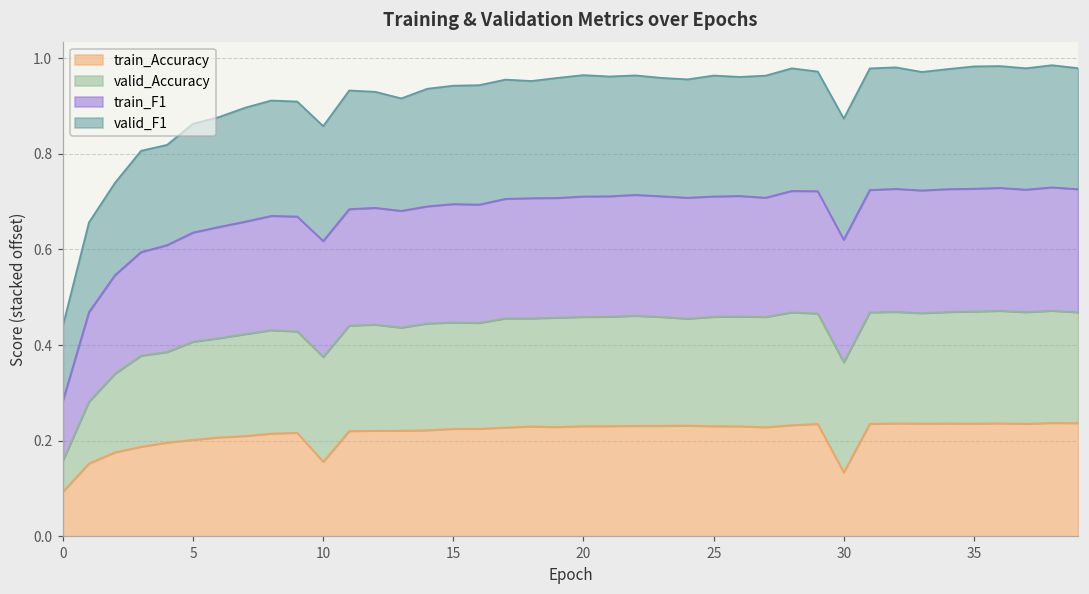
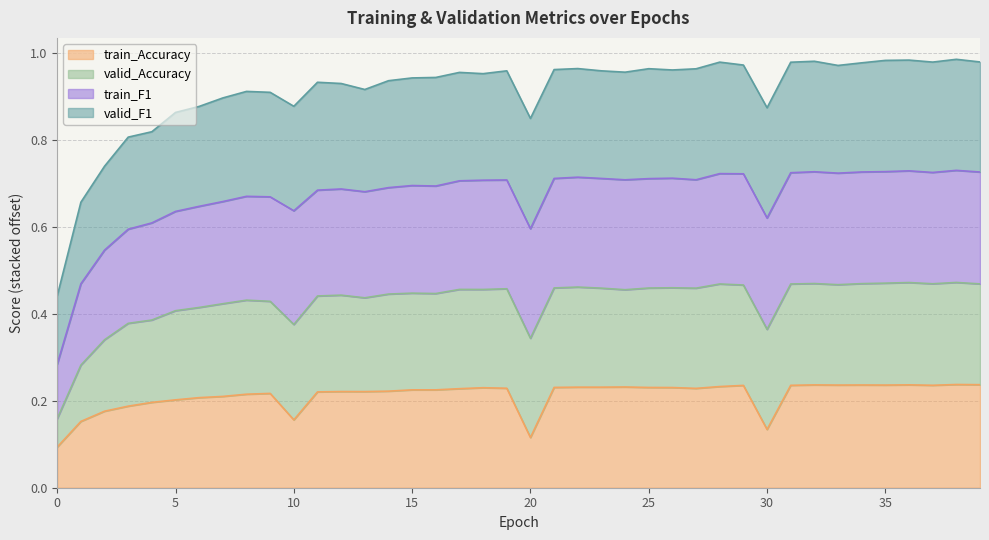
  {
    "train_Accuracy": {
      "0": 0.09,
      "5": 0.20,
      "10": 0.16,
      "15": 0.22,
-     "20": 0.23,
+     "20": 0.12,
      "25": 0.23,
      "30": 0.13,
      "35": 0.24
    },
    "train_F1": {
      "0": 0.13,
      "5": 0.23,
-     "10": 0.24,
+     "10": 0.26,
      "15": 0.25,
      "20": 0.25,
      "25": 0.25,
      "30": 0.26,
      "35": 0.26
    }
  }
